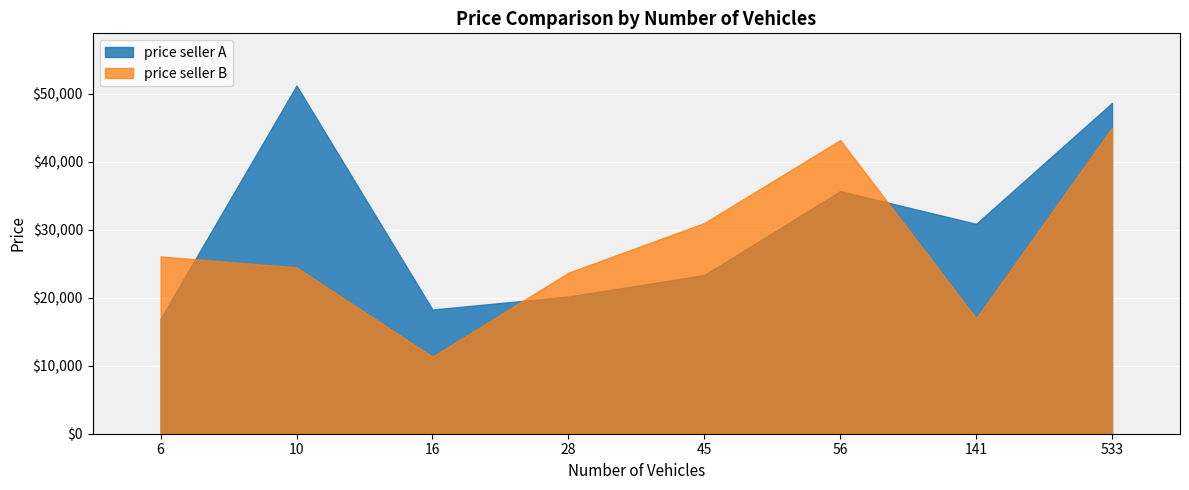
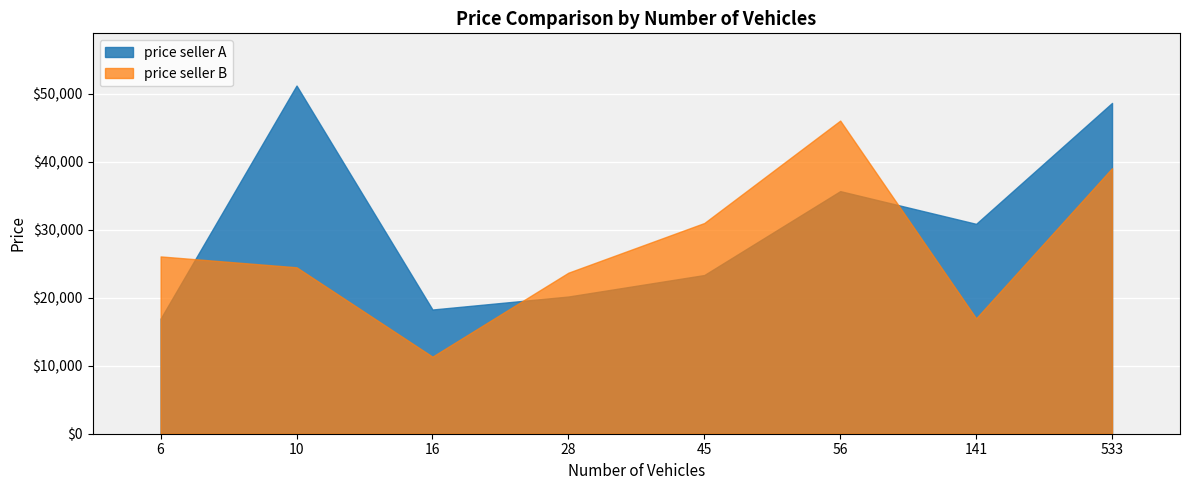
  {
    "price seller A": {
      "6": "$17,000",
      "10": "$51,000",
      "16": "$18,000",
      "28": "$20,000",
      "45": "$23,000",
      "56": "$36,000",
      "141": "$31,000",
      "533": "$49,000"
    },
    "price seller B": {
      "6": "$26,000",
      "10": "$24,000",
      "16": "$11,000",
      "28": "$24,000",
      "45": "$31,000",
-     "56": "$43,000",
+     "56": "$46,000",
      "141": "$17,000",
-     "533": "$45,000"
+     "533": "$39,000"
    }
  }
